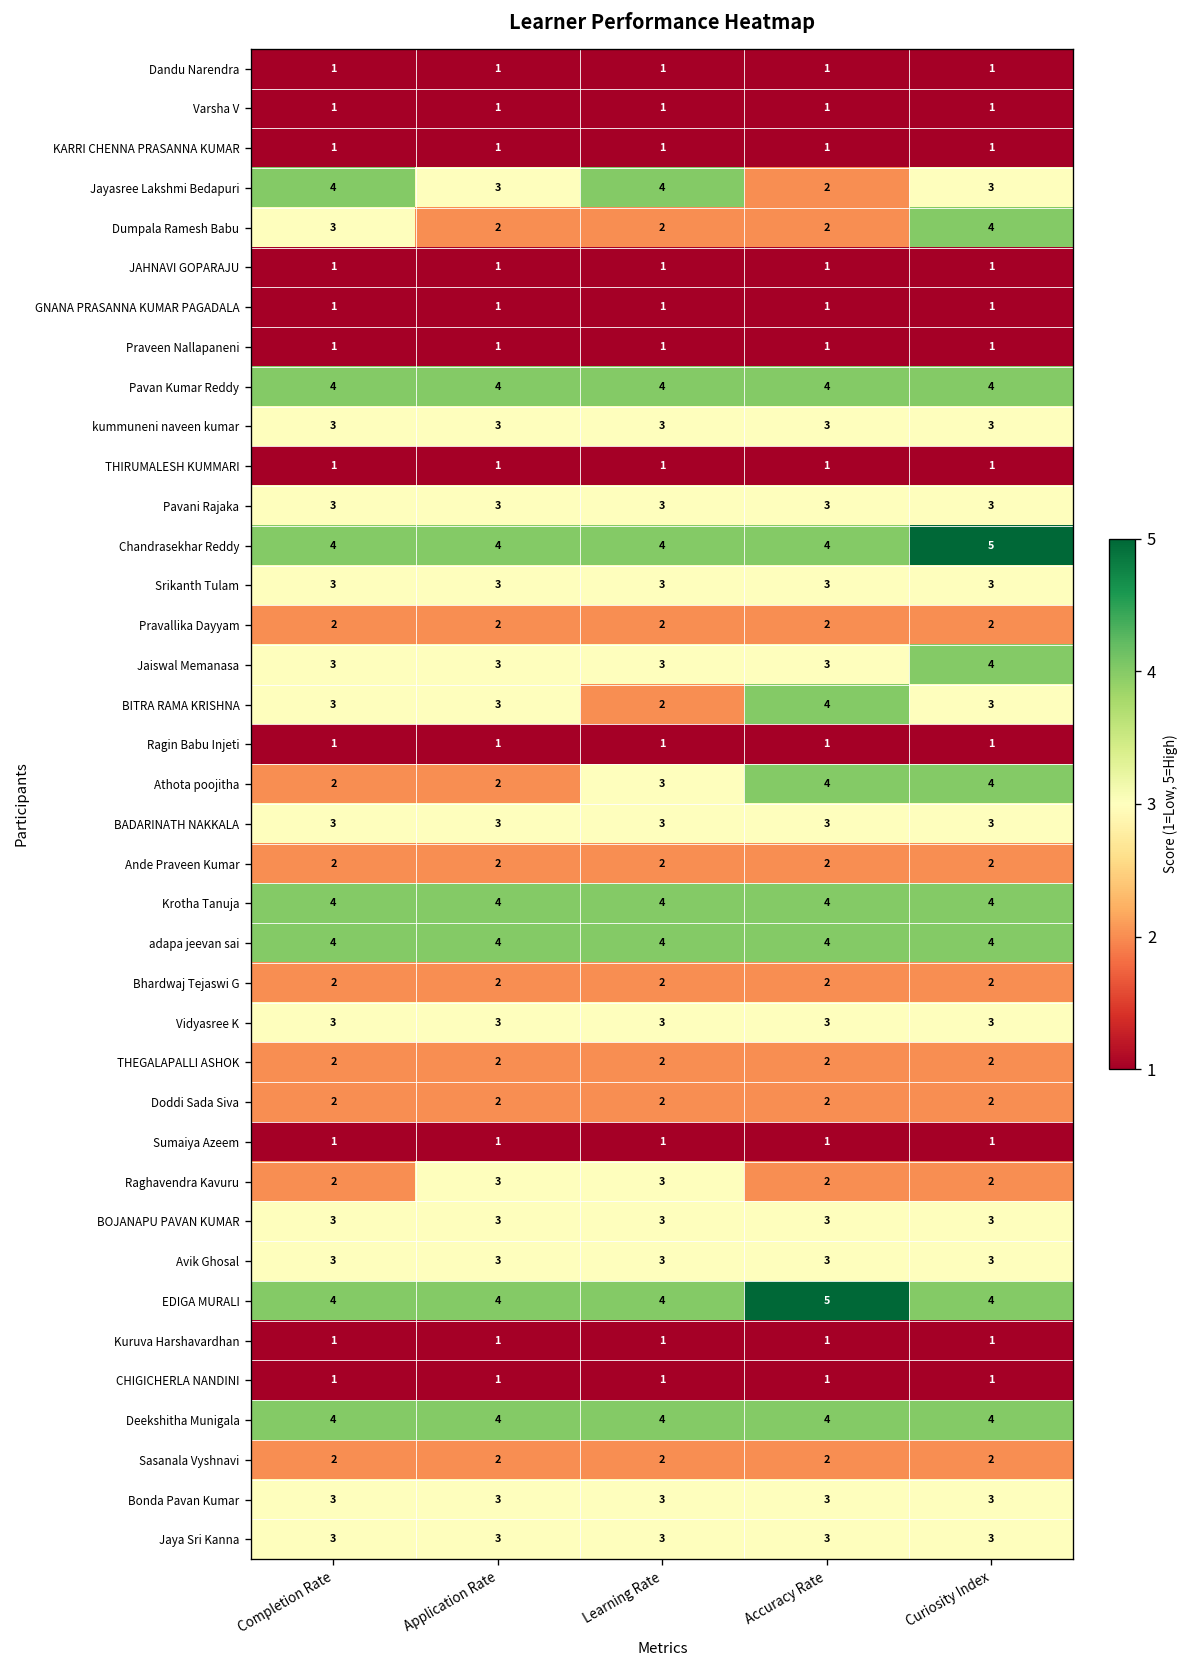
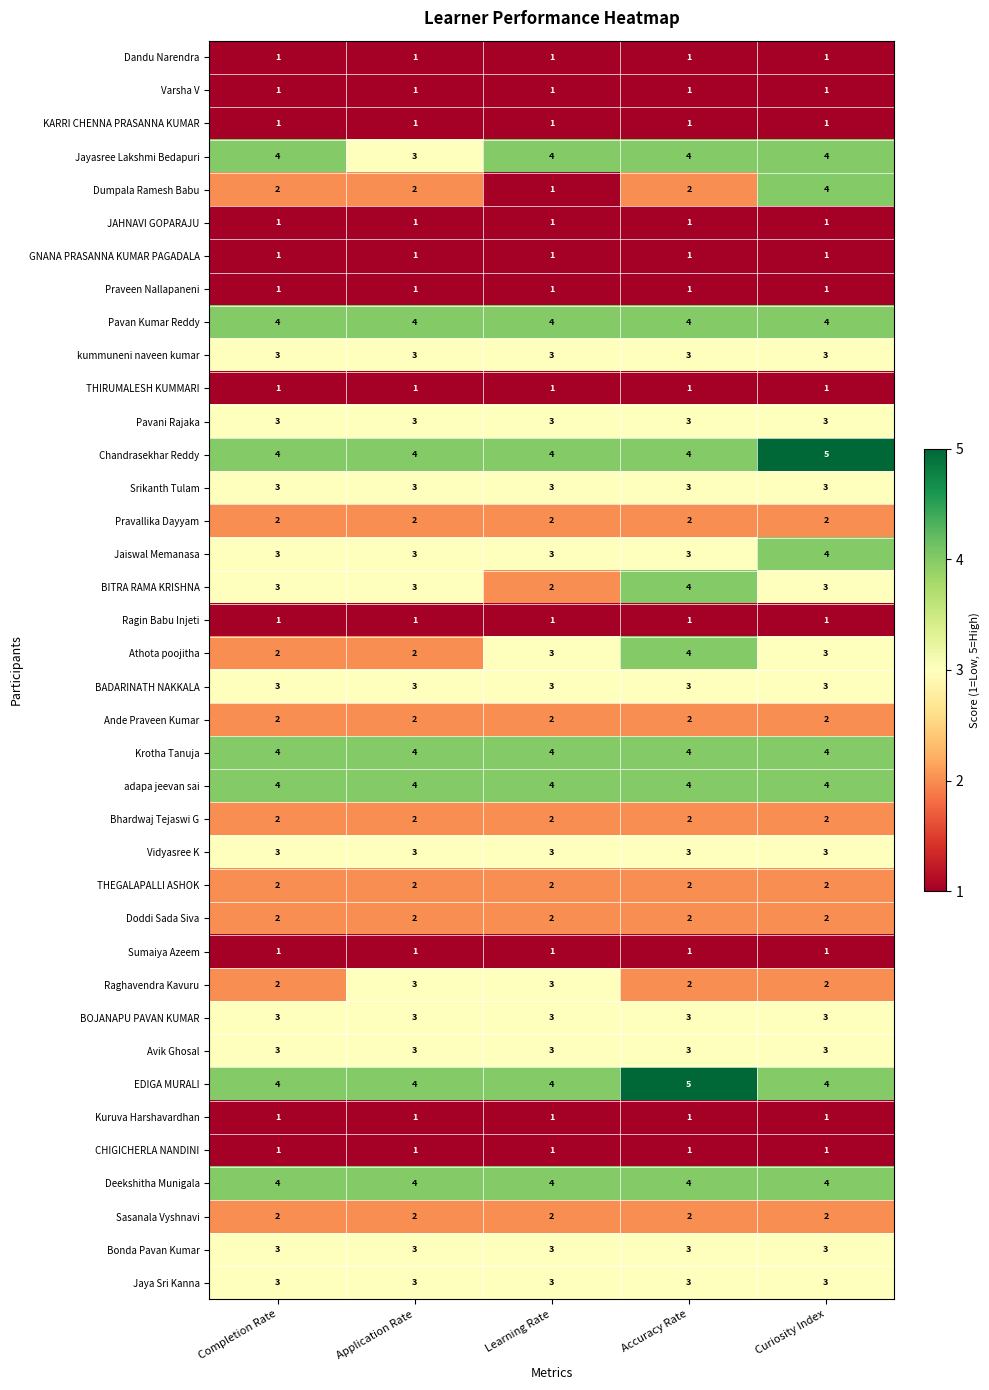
  {
    "Dandu Narendra": {
      "Completion Rate": 1,
      "Application Rate": 1,
      "Learning Rate": 1,
      "Accuracy Rate": 1,
      "Curiosity Index": 1
    },
    "Varsha V": {
      "Completion Rate": 1,
      "Application Rate": 1,
      "Learning Rate": 1,
      "Accuracy Rate": 1,
      "Curiosity Index": 1
    },
    "KARRI CHENNA PRASANNA KUMAR": {
      "Completion Rate": 1,
      "Application Rate": 1,
      "Learning Rate": 1,
      "Accuracy Rate": 1,
      "Curiosity Index": 1
    },
    "Jayasree Lakshmi Bedapuri": {
      "Completion Rate": 4,
      "Application Rate": 3,
      "Learning Rate": 4,
-     "Accuracy Rate": 2,
-     "Curiosity Index": 3
+     "Accuracy Rate": 4,
+     "Curiosity Index": 4
    },
    "Dumpala Ramesh Babu": {
-     "Completion Rate": 3,
+     "Completion Rate": 2,
      "Application Rate": 2,
-     "Learning Rate": 2,
+     "Learning Rate": 1,
      "Accuracy Rate": 2,
      "Curiosity Index": 4
    },
    "JAHNAVI GOPARAJU": {
      "Completion Rate": 1,
      "Application Rate": 1,
      "Learning Rate": 1,
      "Accuracy Rate": 1,
      "Curiosity Index": 1
    },
    "GNANA PRASANNA KUMAR PAGADALA": {
      "Completion Rate": 1,
      "Application Rate": 1,
      "Learning Rate": 1,
      "Accuracy Rate": 1,
      "Curiosity Index": 1
    },
    "Praveen Nallapaneni": {
      "Completion Rate": 1,
      "Application Rate": 1,
      "Learning Rate": 1,
      "Accuracy Rate": 1,
      "Curiosity Index": 1
    },
    "Pavan Kumar Reddy": {
      "Completion Rate": 4,
      "Application Rate": 4,
      "Learning Rate": 4,
      "Accuracy Rate": 4,
      "Curiosity Index": 4
    },
    "kummuneni naveen kumar": {
      "Completion Rate": 3,
      "Application Rate": 3,
      "Learning Rate": 3,
      "Accuracy Rate": 3,
      "Curiosity Index": 3
    },
    "THIRUMALESH KUMMARI": {
      "Completion Rate": 1,
      "Application Rate": 1,
      "Learning Rate": 1,
      "Accuracy Rate": 1,
      "Curiosity Index": 1
    },
    "Pavani Rajaka": {
      "Completion Rate": 3,
      "Application Rate": 3,
      "Learning Rate": 3,
      "Accuracy Rate": 3,
      "Curiosity Index": 3
    },
    "Chandrasekhar Reddy": {
      "Completion Rate": 4,
      "Application Rate": 4,
      "Learning Rate": 4,
      "Accuracy Rate": 4,
      "Curiosity Index": 5
    },
    "Srikanth Tulam": {
      "Completion Rate": 3,
      "Application Rate": 3,
      "Learning Rate": 3,
      "Accuracy Rate": 3,
      "Curiosity Index": 3
    },
    "Pravallika Dayyam": {
      "Completion Rate": 2,
      "Application Rate": 2,
      "Learning Rate": 2,
      "Accuracy Rate": 2,
      "Curiosity Index": 2
    },
    "Jaiswal Memanasa": {
      "Completion Rate": 3,
      "Application Rate": 3,
      "Learning Rate": 3,
      "Accuracy Rate": 3,
      "Curiosity Index": 4
    },
    "BITRA RAMA KRISHNA": {
      "Completion Rate": 3,
      "Application Rate": 3,
      "Learning Rate": 2,
      "Accuracy Rate": 4,
      "Curiosity Index": 3
    },
    "Ragin Babu Injeti": {
      "Completion Rate": 1,
      "Application Rate": 1,
      "Learning Rate": 1,
      "Accuracy Rate": 1,
      "Curiosity Index": 1
    },
    "Athota poojitha": {
      "Completion Rate": 2,
      "Application Rate": 2,
      "Learning Rate": 3,
      "Accuracy Rate": 4,
-     "Curiosity Index": 4
+     "Curiosity Index": 3
    },
    "BADARINATH NAKKALA": {
      "Completion Rate": 3,
      "Application Rate": 3,
      "Learning Rate": 3,
      "Accuracy Rate": 3,
      "Curiosity Index": 3
    },
    "Ande Praveen Kumar": {
      "Completion Rate": 2,
      "Application Rate": 2,
      "Learning Rate": 2,
      "Accuracy Rate": 2,
      "Curiosity Index": 2
    },
    "Krotha Tanuja": {
      "Completion Rate": 4,
      "Application Rate": 4,
      "Learning Rate": 4,
      "Accuracy Rate": 4,
      "Curiosity Index": 4
    },
    "adapa jeevan sai": {
      "Completion Rate": 4,
      "Application Rate": 4,
      "Learning Rate": 4,
      "Accuracy Rate": 4,
      "Curiosity Index": 4
    },
    "Bhardwaj Tejaswi G": {
      "Completion Rate": 2,
      "Application Rate": 2,
      "Learning Rate": 2,
      "Accuracy Rate": 2,
      "Curiosity Index": 2
    },
    "Vidyasree K": {
      "Completion Rate": 3,
      "Application Rate": 3,
      "Learning Rate": 3,
      "Accuracy Rate": 3,
      "Curiosity Index": 3
    },
    "THEGALAPALLI ASHOK": {
      "Completion Rate": 2,
      "Application Rate": 2,
      "Learning Rate": 2,
      "Accuracy Rate": 2,
      "Curiosity Index": 2
    },
    "Doddi Sada Siva": {
      "Completion Rate": 2,
      "Application Rate": 2,
      "Learning Rate": 2,
      "Accuracy Rate": 2,
      "Curiosity Index": 2
    },
    "Sumaiya Azeem": {
      "Completion Rate": 1,
      "Application Rate": 1,
      "Learning Rate": 1,
      "Accuracy Rate": 1,
      "Curiosity Index": 1
    },
    "Raghavendra Kavuru": {
      "Completion Rate": 2,
      "Application Rate": 3,
      "Learning Rate": 3,
      "Accuracy Rate": 2,
      "Curiosity Index": 2
    },
    "BOJANAPU PAVAN KUMAR": {
      "Completion Rate": 3,
      "Application Rate": 3,
      "Learning Rate": 3,
      "Accuracy Rate": 3,
      "Curiosity Index": 3
    },
    "Avik Ghosal": {
      "Completion Rate": 3,
      "Application Rate": 3,
      "Learning Rate": 3,
      "Accuracy Rate": 3,
      "Curiosity Index": 3
    },
    "EDIGA MURALI": {
      "Completion Rate": 4,
      "Application Rate": 4,
      "Learning Rate": 4,
      "Accuracy Rate": 5,
      "Curiosity Index": 4
    },
    "Kuruva Harshavardhan": {
      "Completion Rate": 1,
      "Application Rate": 1,
      "Learning Rate": 1,
      "Accuracy Rate": 1,
      "Curiosity Index": 1
    },
    "CHIGICHERLA NANDINI": {
      "Completion Rate": 1,
      "Application Rate": 1,
      "Learning Rate": 1,
      "Accuracy Rate": 1,
      "Curiosity Index": 1
    },
    "Deekshitha Munigala": {
      "Completion Rate": 4,
      "Application Rate": 4,
      "Learning Rate": 4,
      "Accuracy Rate": 4,
      "Curiosity Index": 4
    },
    "Sasanala Vyshnavi": {
      "Completion Rate": 2,
      "Application Rate": 2,
      "Learning Rate": 2,
      "Accuracy Rate": 2,
      "Curiosity Index": 2
    },
    "Bonda Pavan Kumar": {
      "Completion Rate": 3,
      "Application Rate": 3,
      "Learning Rate": 3,
      "Accuracy Rate": 3,
      "Curiosity Index": 3
    },
    "Jaya Sri Kanna": {
      "Completion Rate": 3,
      "Application Rate": 3,
      "Learning Rate": 3,
      "Accuracy Rate": 3,
      "Curiosity Index": 3
    }
  }
